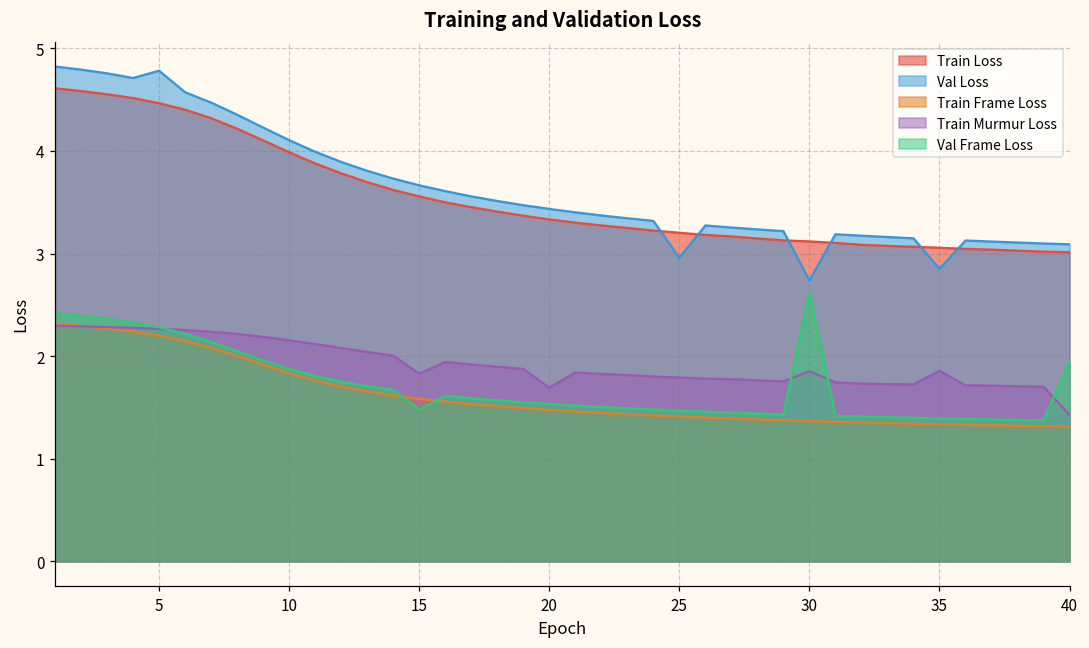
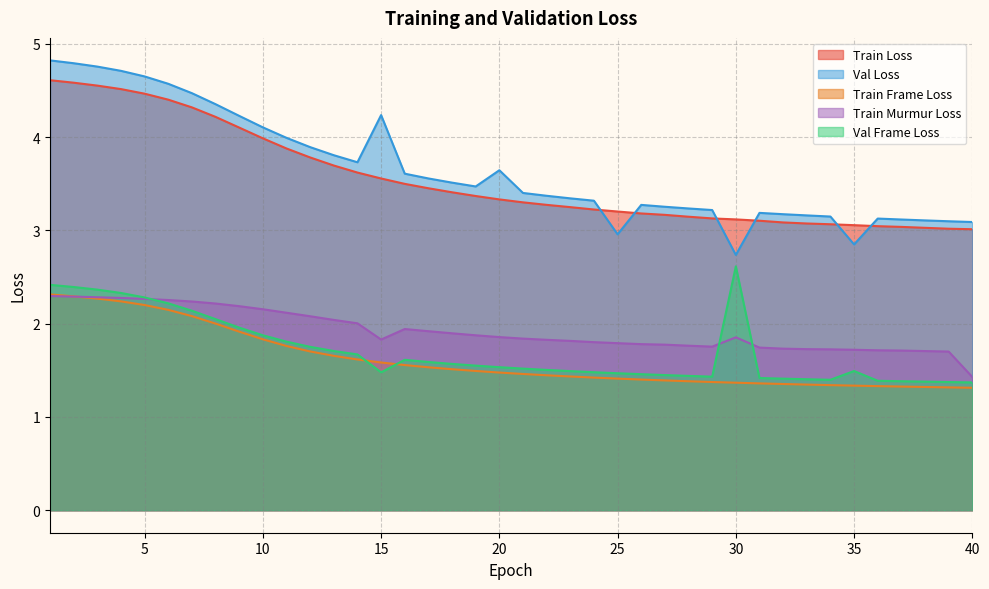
  {
    "Val Loss": {
-     "5": 4.8,
+     "5": 4.7,
      "10": 4.1,
-     "15": 3.7,
-     "20": 3.4,
+     "15": 4.2,
+     "20": 3.6,
      "25": 3.0,
      "30": 2.7,
      "35": 2.8,
      "40": 3.1
    },
    "Train Murmur Loss": {
      "10": 2.2,
      "15": 1.8,
-     "20": 1.7,
+     "20": 1.9,
      "25": 1.8,
      "30": 1.9,
-     "35": 1.9,
+     "35": 1.7,
      "40": 1.4
    },
    "Val Frame Loss": {
      "10": 1.9,
      "15": 1.5,
      "20": 1.5,
      "25": 1.5,
      "30": 2.6,
-     "35": 1.4,
-     "40": 1.9
+     "35": 1.5,
+     "40": 1.4
    }
  }
